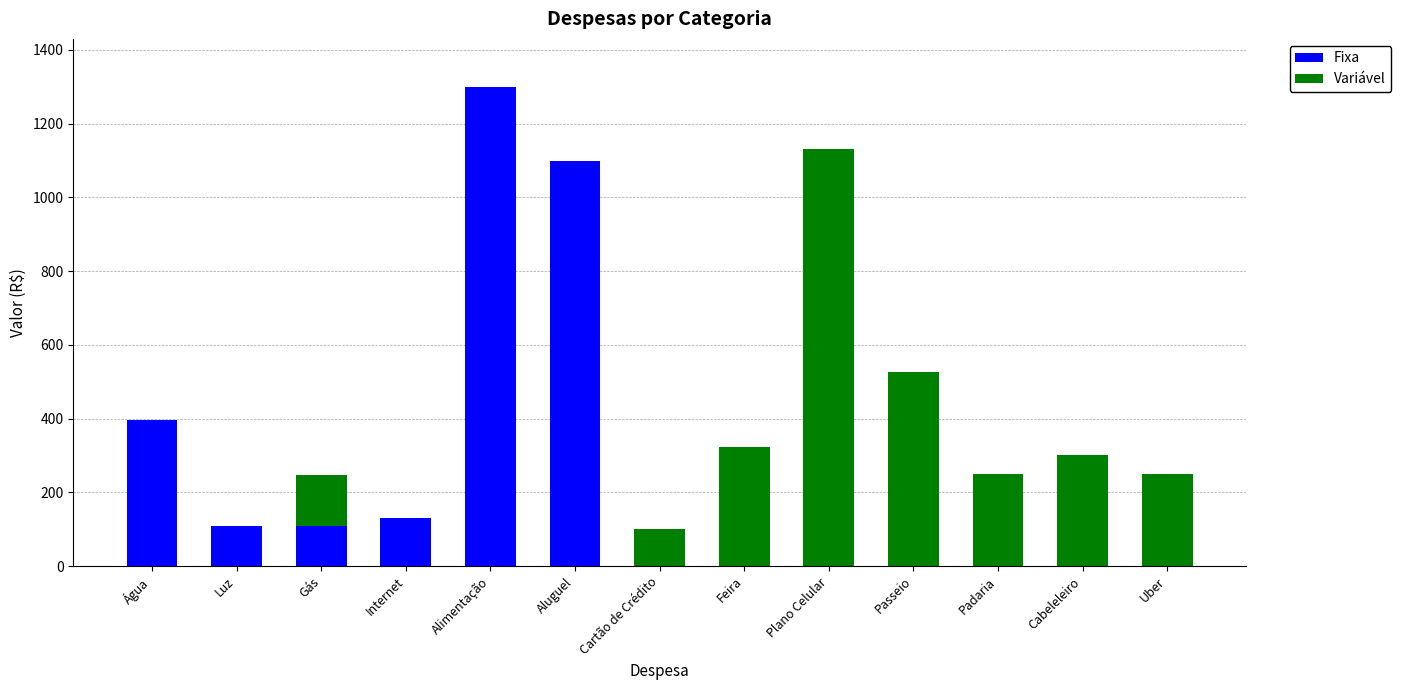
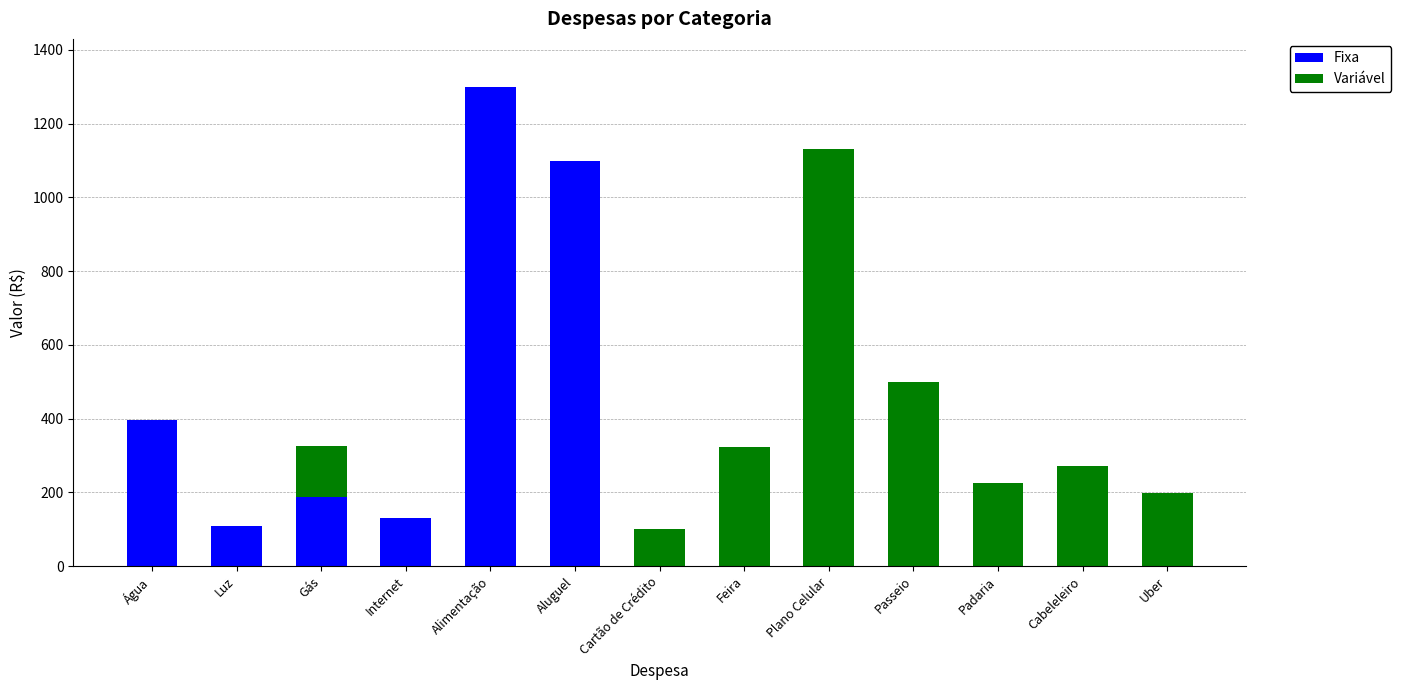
  {
    "Fixa": {
      "Água": 400,
      "Luz": 110,
-     "Gás": 110,
+     "Gás": 190,
      "Internet": 130,
      "Alimentação": 1300,
      "Aluguel": 1100,
      "Cartão de Crédito": 0,
      "Feira": 0,
      "Plano Celular": 0,
      "Passeio": 0,
      "Padaria": 0,
      "Cabeleleiro": 0,
      "Uber": 0
    },
    "Variável": {
      "Água": 0,
      "Luz": 0,
      "Gás": 140,
      "Internet": 0,
      "Alimentação": 0,
      "Aluguel": 0,
      "Cartão de Crédito": 100,
      "Feira": 320,
      "Plano Celular": 1130,
-     "Passeio": 530,
-     "Padaria": 250,
-     "Cabeleleiro": 300,
-     "Uber": 250
+     "Passeio": 500,
+     "Padaria": 230,
+     "Cabeleleiro": 270,
+     "Uber": 200
    }
  }
